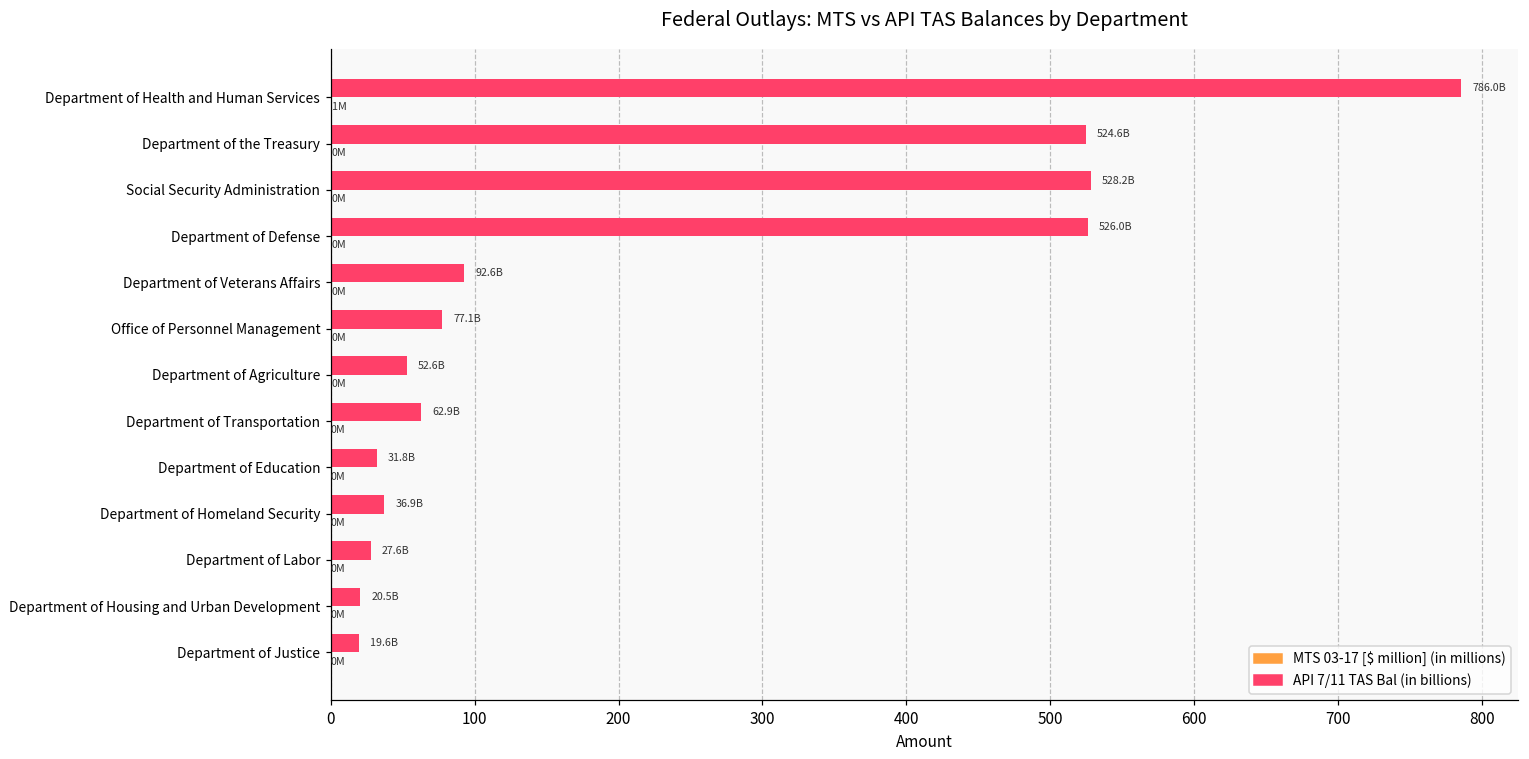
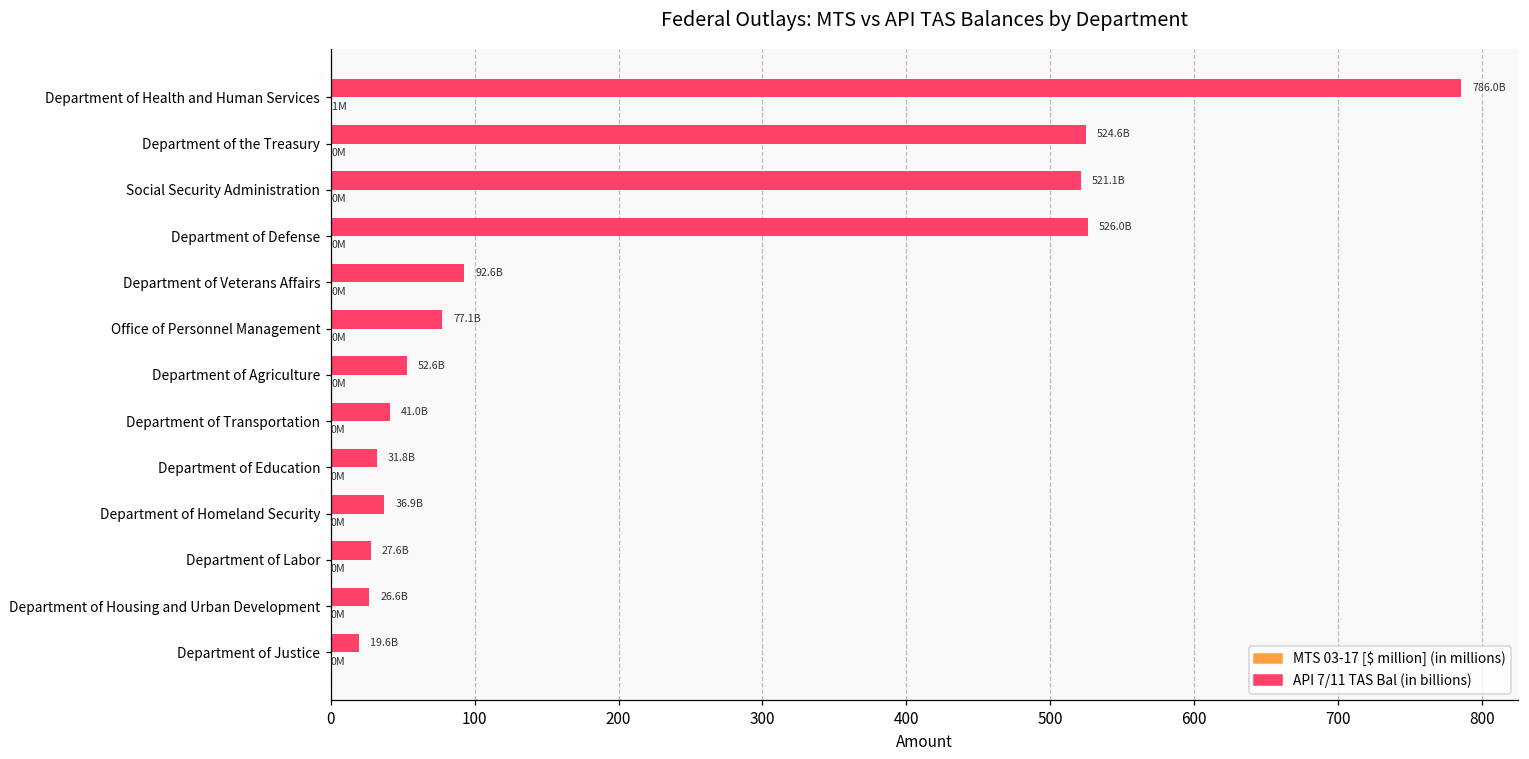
  {
    "MTS 03-17 [$ million] (in millions)": {
      "Department of Health and Human Services": "1M",
      "Department of the Treasury": "0M",
      "Social Security Administration": "0M",
      "Department of Defense": "0M",
      "Department of Veterans Affairs": "0M",
      "Office of Personnel Management": "0M",
      "Department of Agriculture": "0M",
      "Department of Transportation": "0M",
      "Department of Education": "0M",
      "Department of Homeland Security": "0M",
      "Department of Labor": "0M",
      "Department of Housing and Urban Development": "0M",
      "Department of Justice": "0M"
    },
    "API 7/11 TAS Bal (in billions)": {
      "Department of Health and Human Services": "786.0B",
      "Department of the Treasury": "524.6B",
-     "Social Security Administration": "528.2B",
+     "Social Security Administration": "521.1B",
      "Department of Defense": "526.0B",
      "Department of Veterans Affairs": "92.6B",
      "Office of Personnel Management": "77.1B",
      "Department of Agriculture": "52.6B",
-     "Department of Transportation": "62.9B",
+     "Department of Transportation": "41.0B",
      "Department of Education": "31.8B",
      "Department of Homeland Security": "36.9B",
      "Department of Labor": "27.6B",
-     "Department of Housing and Urban Development": "20.5B",
+     "Department of Housing and Urban Development": "26.6B",
      "Department of Justice": "19.6B"
    }
  }
